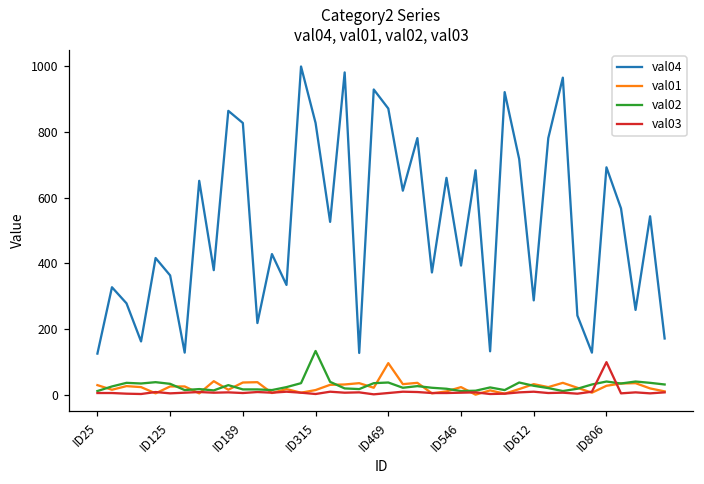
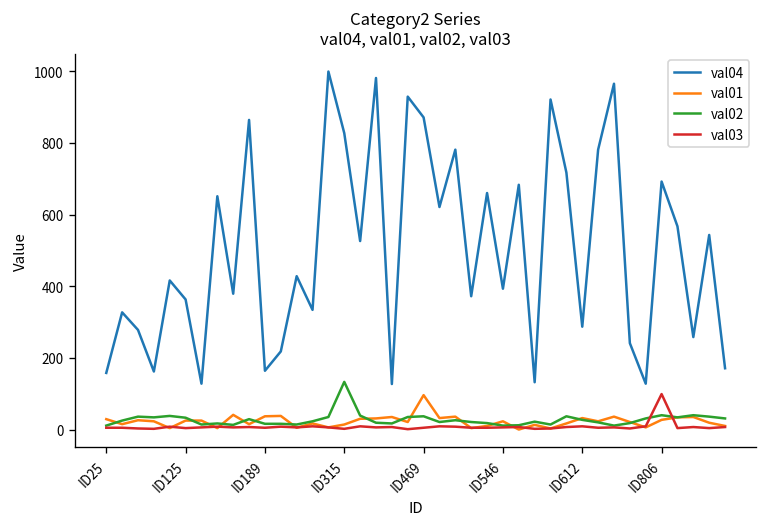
  {
    "val04": {
-     "ID25": 130,
+     "ID25": 160,
      "ID125": 360,
-     "ID189": 830,
+     "ID189": 160,
      "ID315": 830,
      "ID469": 870,
      "ID546": 390,
      "ID612": 290,
      "ID806": 690
    },
    "val01": {
      "ID25": 30,
      "ID189": 40,
      "ID315": 10,
      "ID469": 100,
      "ID546": 20,
      "ID806": 30
    },
    "val02": {
      "ID189": 20,
      "ID315": 130,
      "ID469": 40,
      "ID806": 40
    },
    "val03": {
      "ID125": 0,
      "ID189": 10,
      "ID315": 0,
      "ID469": 10,
      "ID612": 10,
      "ID806": 100
    }
  }
